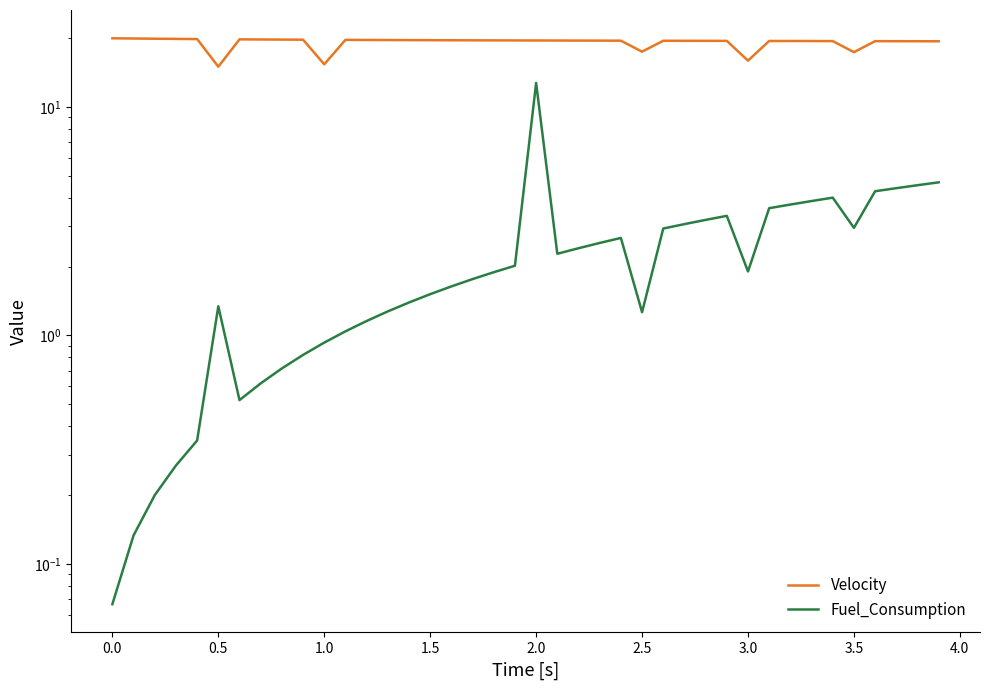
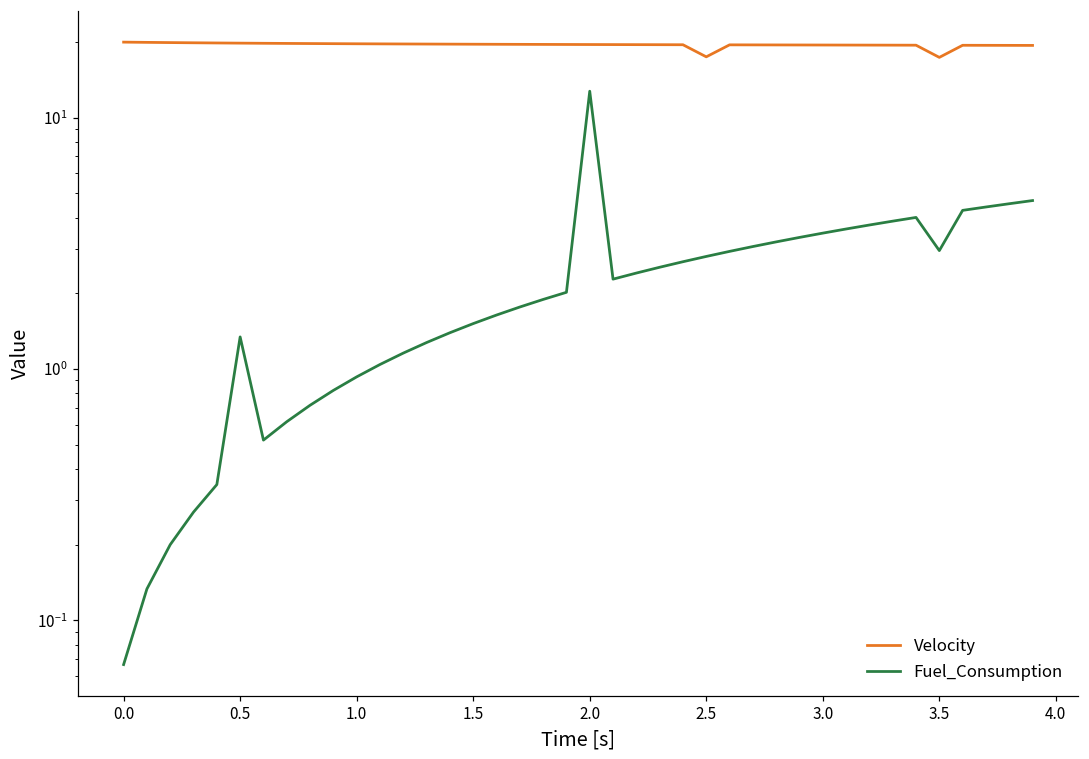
  {
    "Velocity": {
      "0.0": 20,
-     "0.5": 15,
-     "1.0": 15,
+     "0.5": 20,
+     "1.0": 20,
      "1.5": 20,
      "2.0": 20,
      "2.5": 17,
-     "3.0": 16,
+     "3.0": 19,
      "3.5": 17
    },
    "Fuel_Consumption": {
      "0.0": 0.067,
      "0.5": 1.3,
      "1.0": 0.93,
      "1.5": 1.5,
      "2.0": 13,
-     "2.5": 1.3,
-     "3.0": 1.9,
+     "2.5": 2.8,
+     "3.0": 3.5,
      "3.5": 3.0
    }
  }
